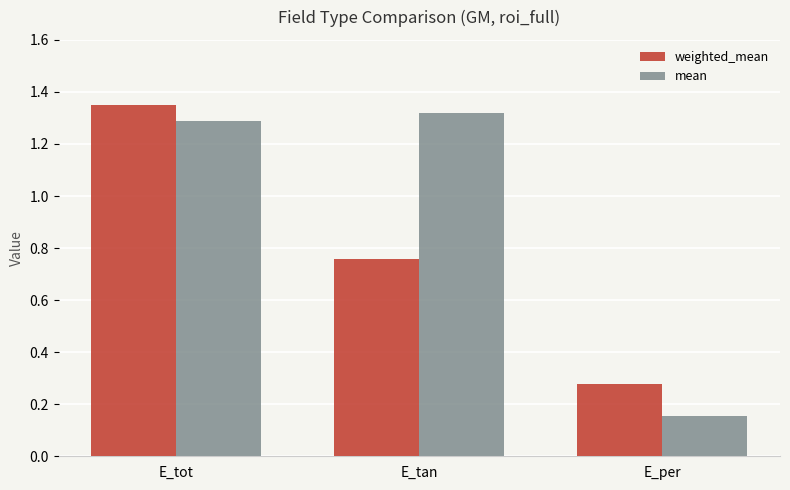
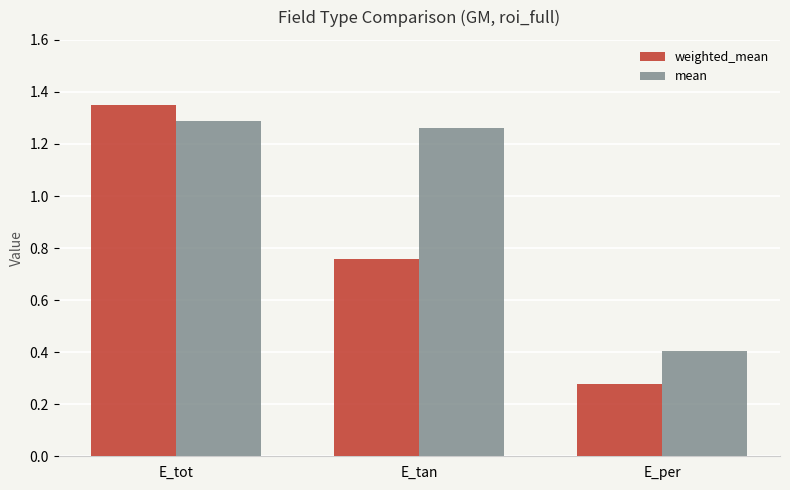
  {
    "weighted_mean": {
      "E_tot": 1.35,
      "E_tan": 0.76,
      "E_per": 0.28
    },
    "mean": {
      "E_tot": 1.29,
-     "E_tan": 1.32,
-     "E_per": 0.15
+     "E_tan": 1.26,
+     "E_per": 0.40
    }
  }
